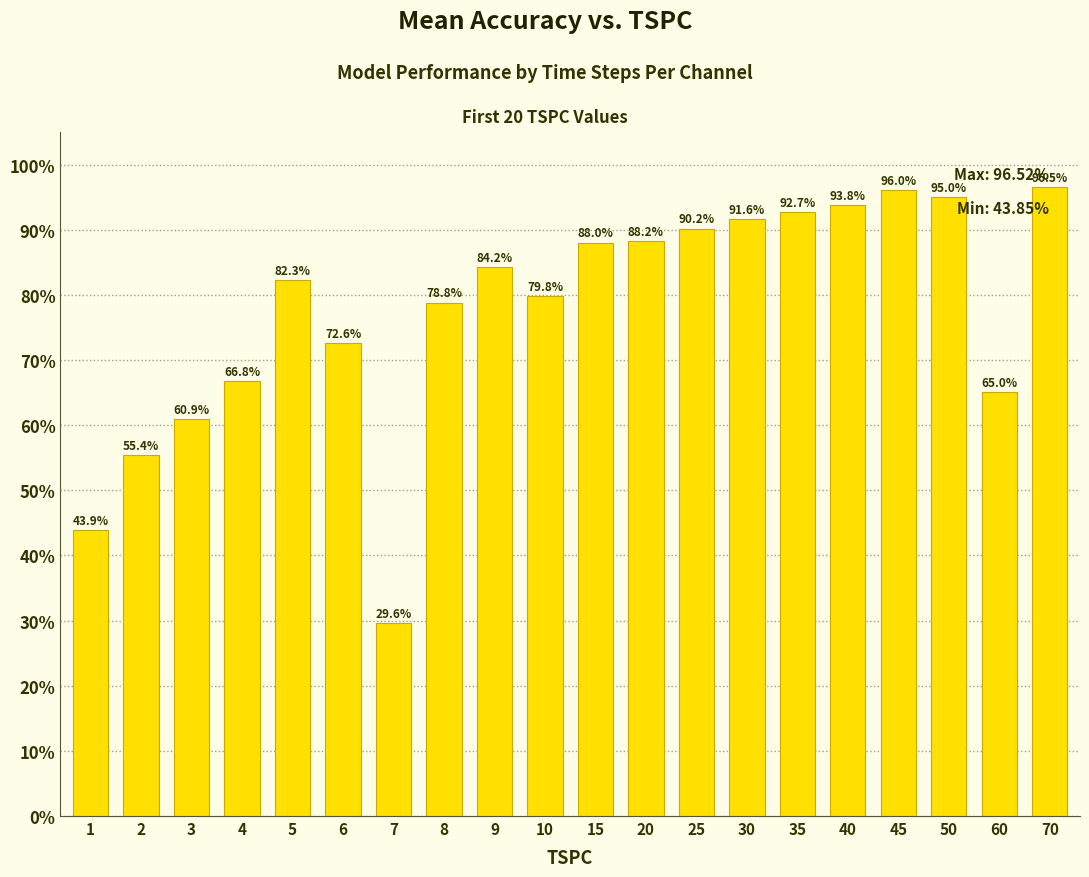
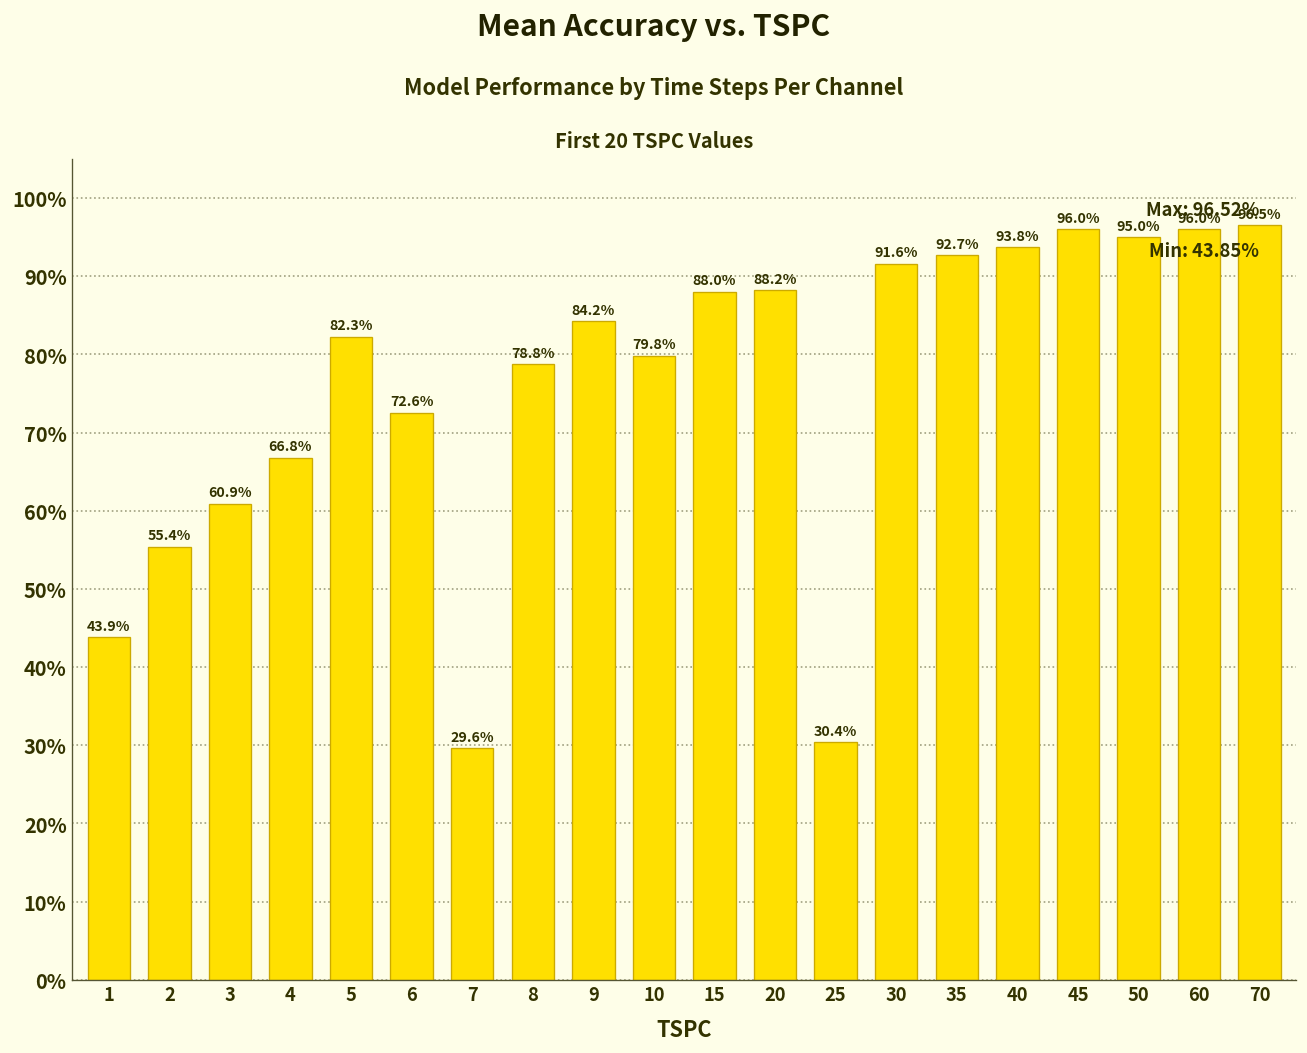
  {
    "1": "43.9%",
    "2": "55.4%",
    "3": "60.9%",
    "4": "66.8%",
    "5": "82.3%",
    "6": "72.6%",
    "7": "29.6%",
    "8": "78.8%",
    "9": "84.2%",
    "10": "79.8%",
    "15": "88.0%",
    "20": "88.2%",
-   "25": "90.2%",
+   "25": "30.4%",
    "30": "91.6%",
    "35": "92.7%",
    "40": "93.8%",
    "45": "96.0%",
    "50": "95.0%",
-   "60": "65.0%"
+   "60": "96.0%"
  }
